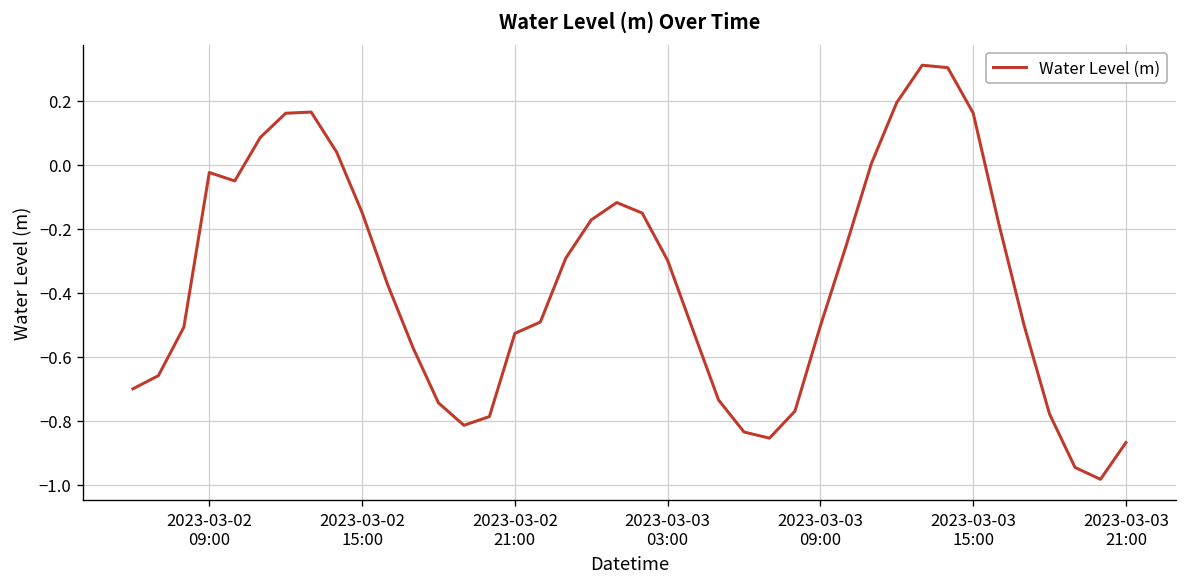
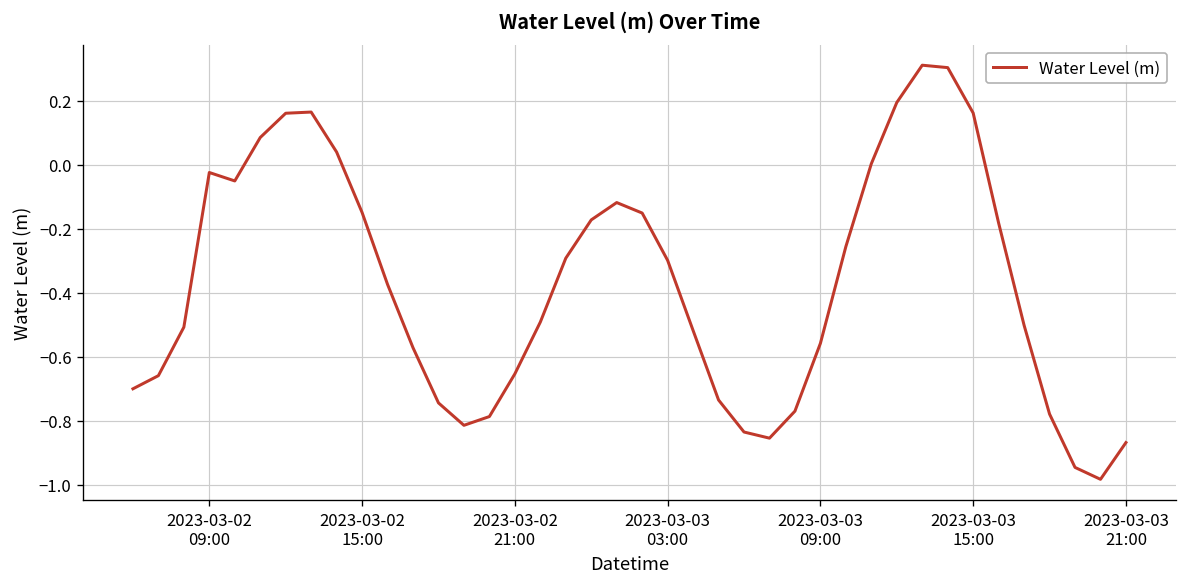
  {
    "2023-03-02 09:00": -0.02,
    "2023-03-02 15:00": -0.15,
-   "2023-03-02 21:00": -0.53,
+   "2023-03-02 21:00": -0.65,
    "2023-03-03 03:00": -0.30,
-   "2023-03-03 09:00": -0.50,
+   "2023-03-03 09:00": -0.56,
    "2023-03-03 15:00": 0.16,
    "2023-03-03 21:00": -0.87
  }
